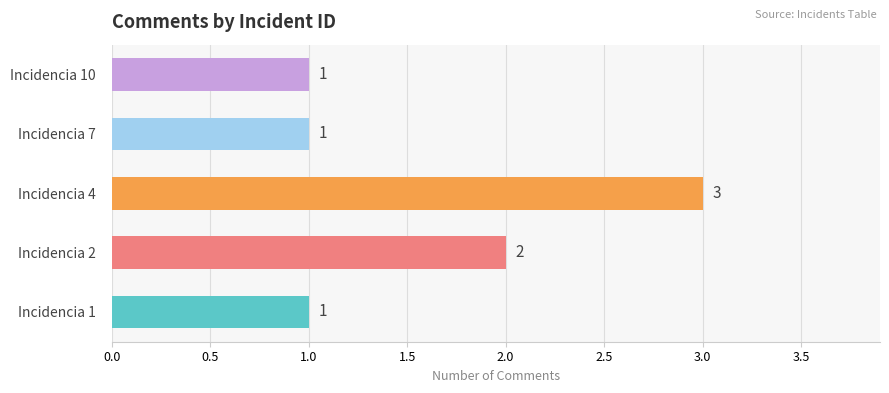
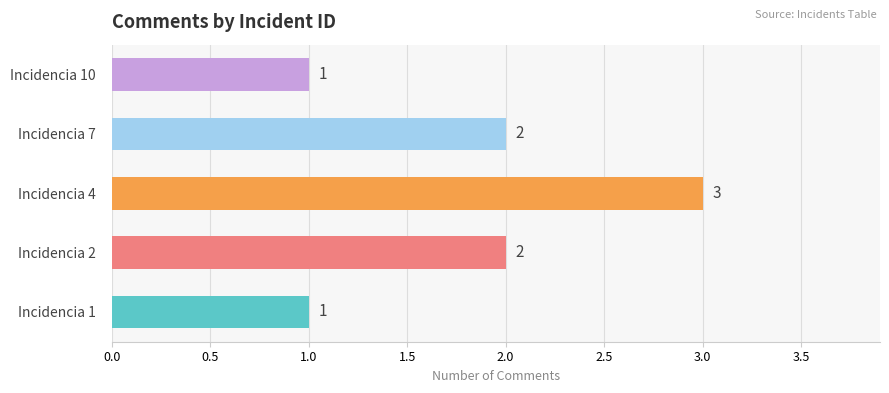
  {
    "Incidencia 10": 1,
-   "Incidencia 7": 1,
+   "Incidencia 7": 2,
    "Incidencia 4": 3,
    "Incidencia 2": 2,
    "Incidencia 1": 1
  }
